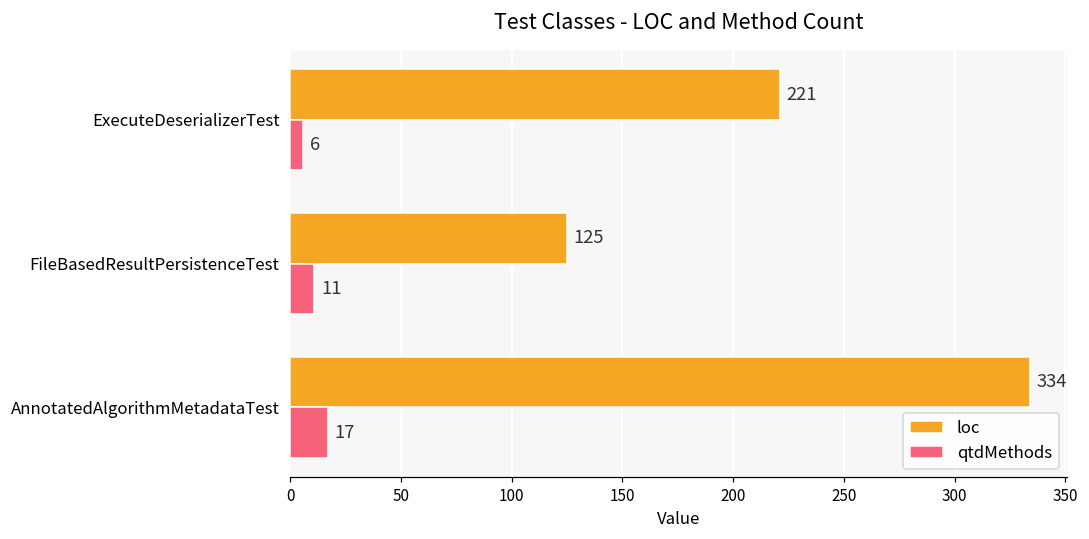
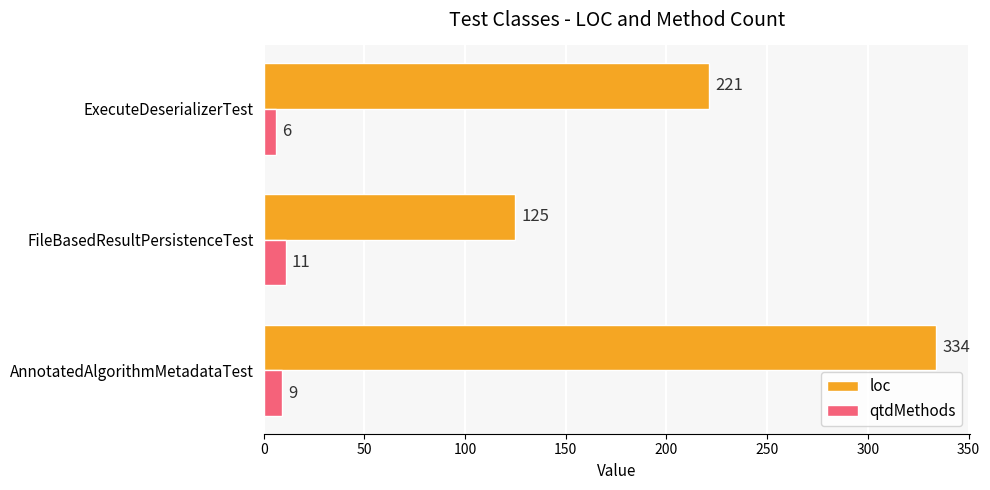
  {
    "loc": {
      "ExecuteDeserializerTest": 221,
      "FileBasedResultPersistenceTest": 125,
      "AnnotatedAlgorithmMetadataTest": 334
    },
    "qtdMethods": {
      "ExecuteDeserializerTest": 6,
      "FileBasedResultPersistenceTest": 11,
-     "AnnotatedAlgorithmMetadataTest": 17
+     "AnnotatedAlgorithmMetadataTest": 9
    }
  }
